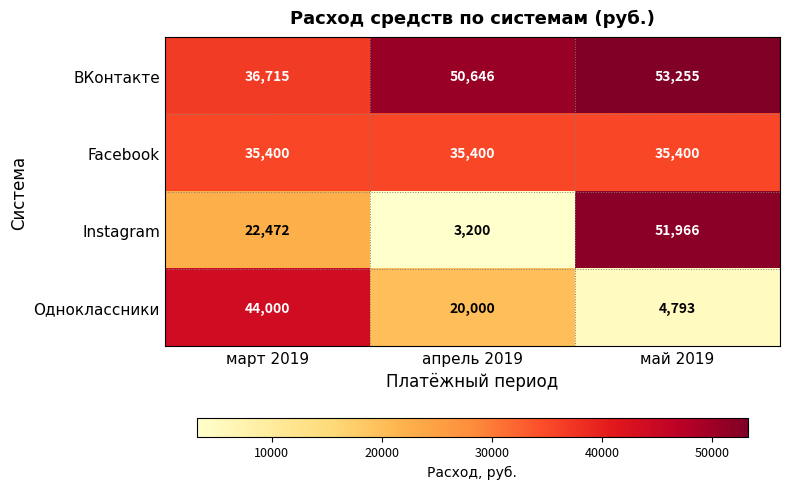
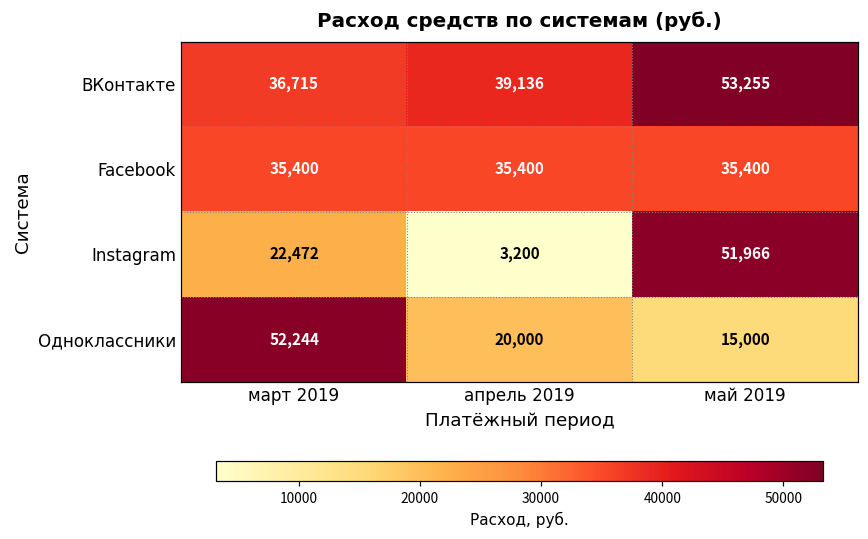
  {
    "ВКонтакте": {
      "март 2019": "36,715",
-     "апрель 2019": "50,646",
+     "апрель 2019": "39,136",
      "май 2019": "53,255"
    },
    "Facebook": {
      "март 2019": "35,400",
      "апрель 2019": "35,400",
      "май 2019": "35,400"
    },
    "Instagram": {
      "март 2019": "22,472",
      "апрель 2019": "3,200",
      "май 2019": "51,966"
    },
    "Одноклассники": {
-     "март 2019": "44,000",
+     "март 2019": "52,244",
      "апрель 2019": "20,000",
-     "май 2019": "4,793"
+     "май 2019": "15,000"
    }
  }
